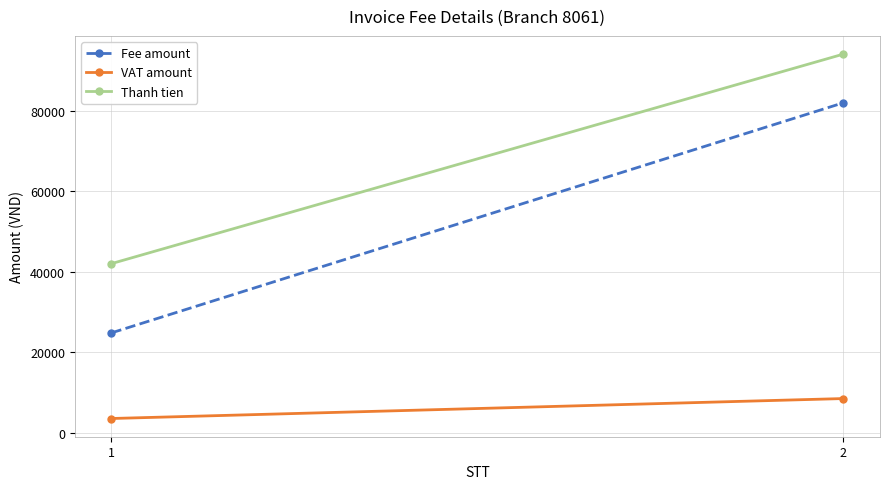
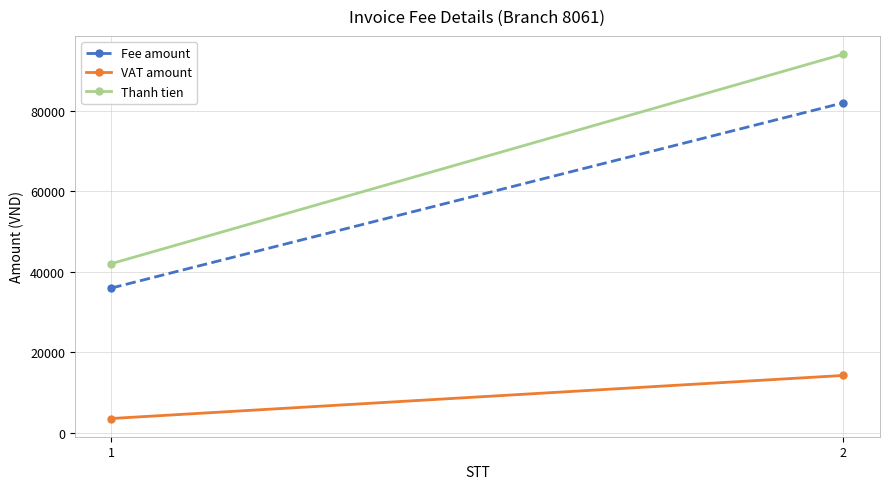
  {
    "Fee amount": {
-     "1": 25000,
+     "1": 36000,
      "2": 82000
    },
    "VAT amount": {
      "1": 4000,
-     "2": 9000
+     "2": 14000
    },
    "Thanh tien": {
      "1": 42000,
      "2": 94000
    }
  }
